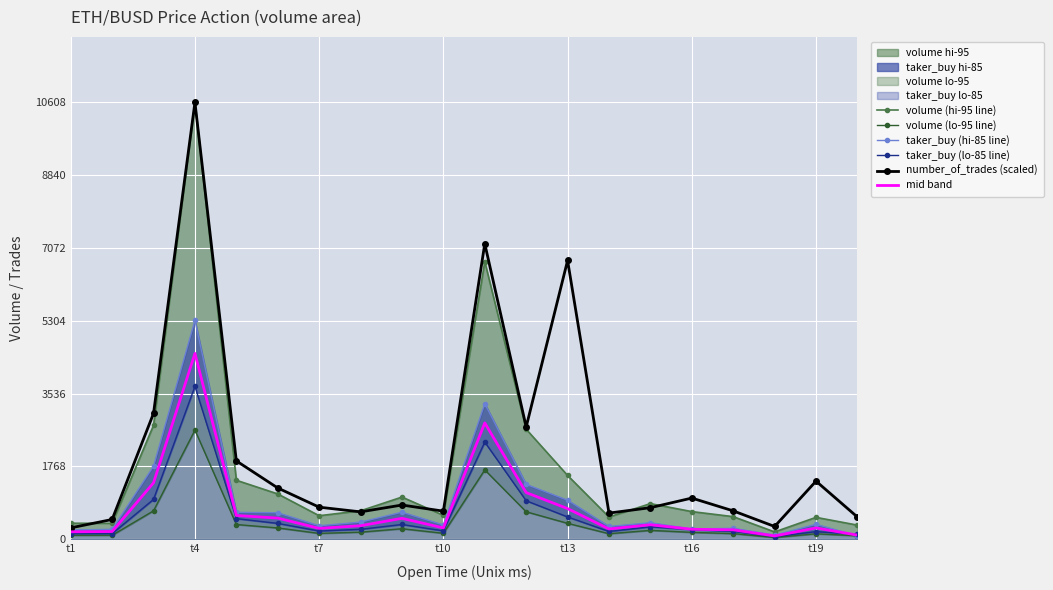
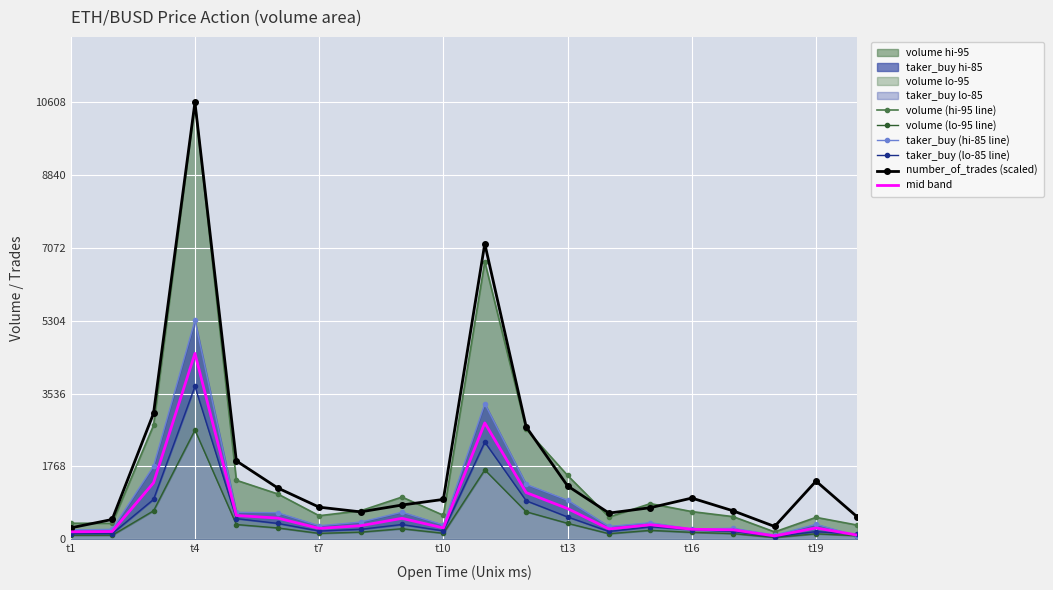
  {
    "number_of_trades (scaled)": {
      "t7": 800,
-     "t10": 700,
-     "t13": 6800,
+     "t10": 1000,
+     "t13": 1300,
      "t16": 1000,
      "t19": 1400
    },
    "mid band": {
      "t4": 4500,
      "t7": 300,
      "t10": 300,
      "t13": 700,
      "t19": 300
    }
  }
